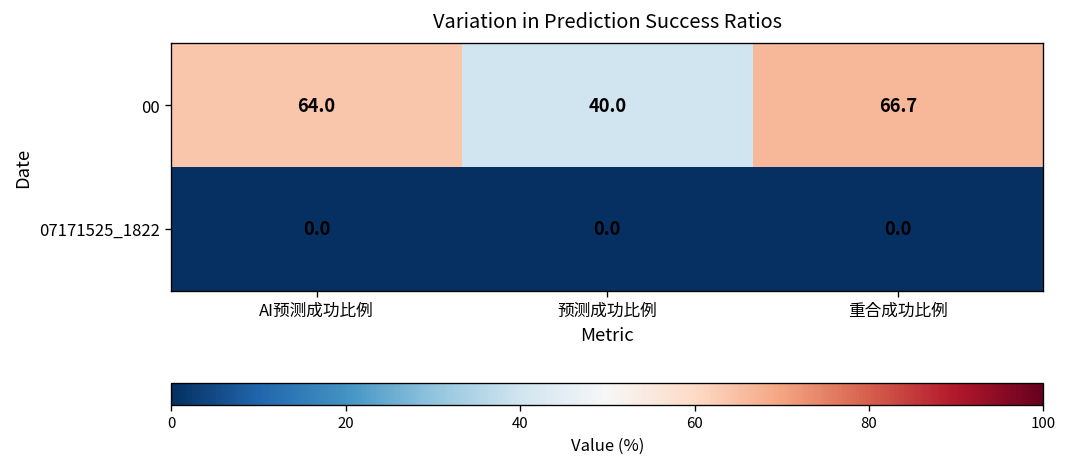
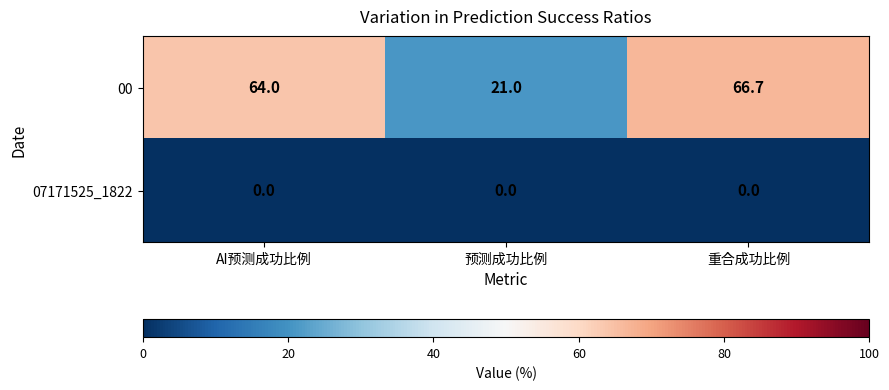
  {
    "00": {
      "AI预测成功比例": 64.0,
-     "预测成功比例": 40.0,
+     "预测成功比例": 21.0,
      "重合成功比例": 66.7
    },
    "07171525_1822": {
      "AI预测成功比例": 0.0,
      "预测成功比例": 0.0,
      "重合成功比例": 0.0
    }
  }
